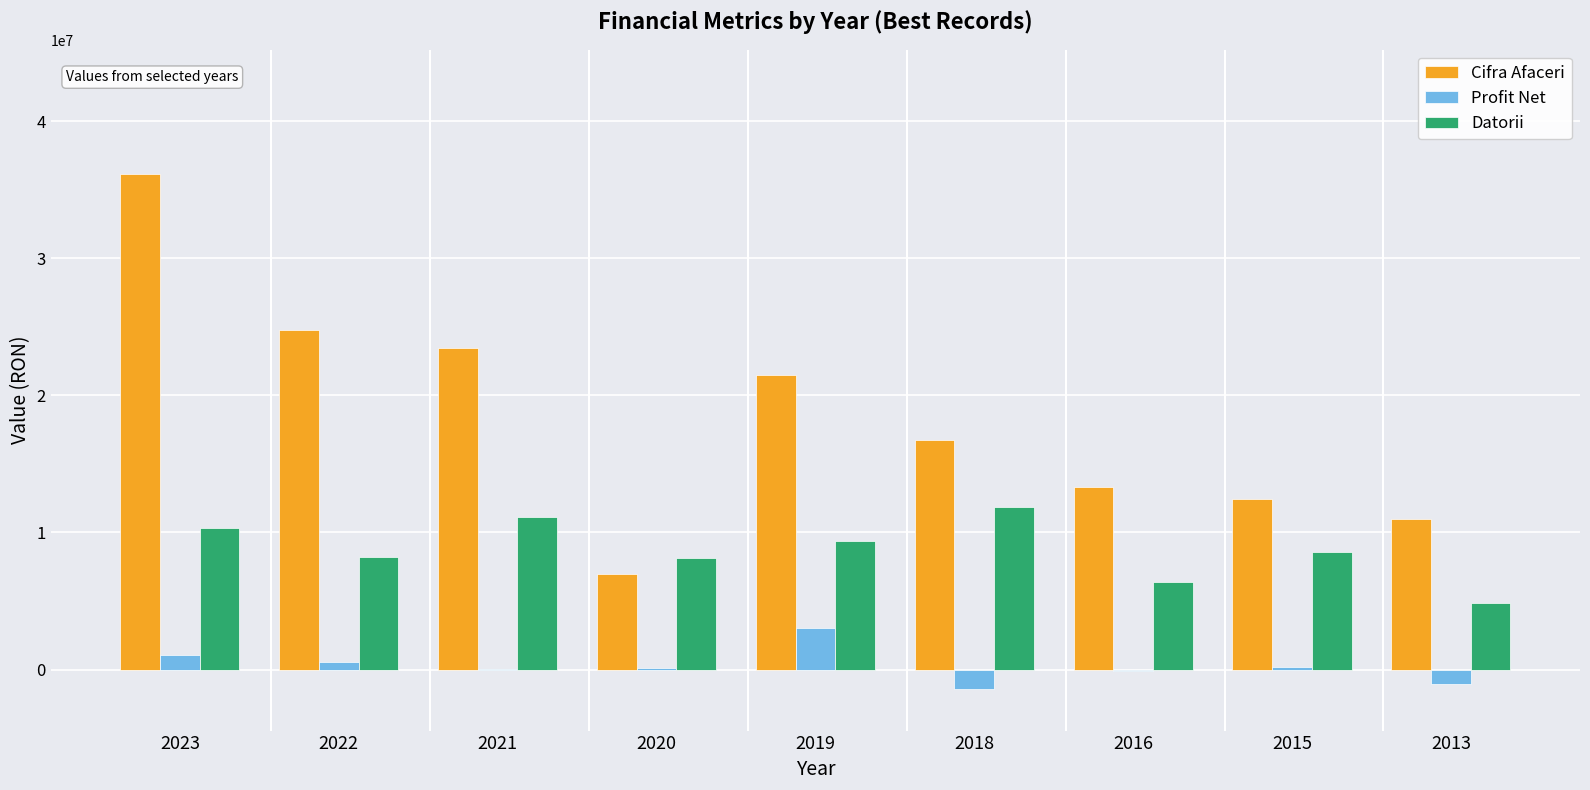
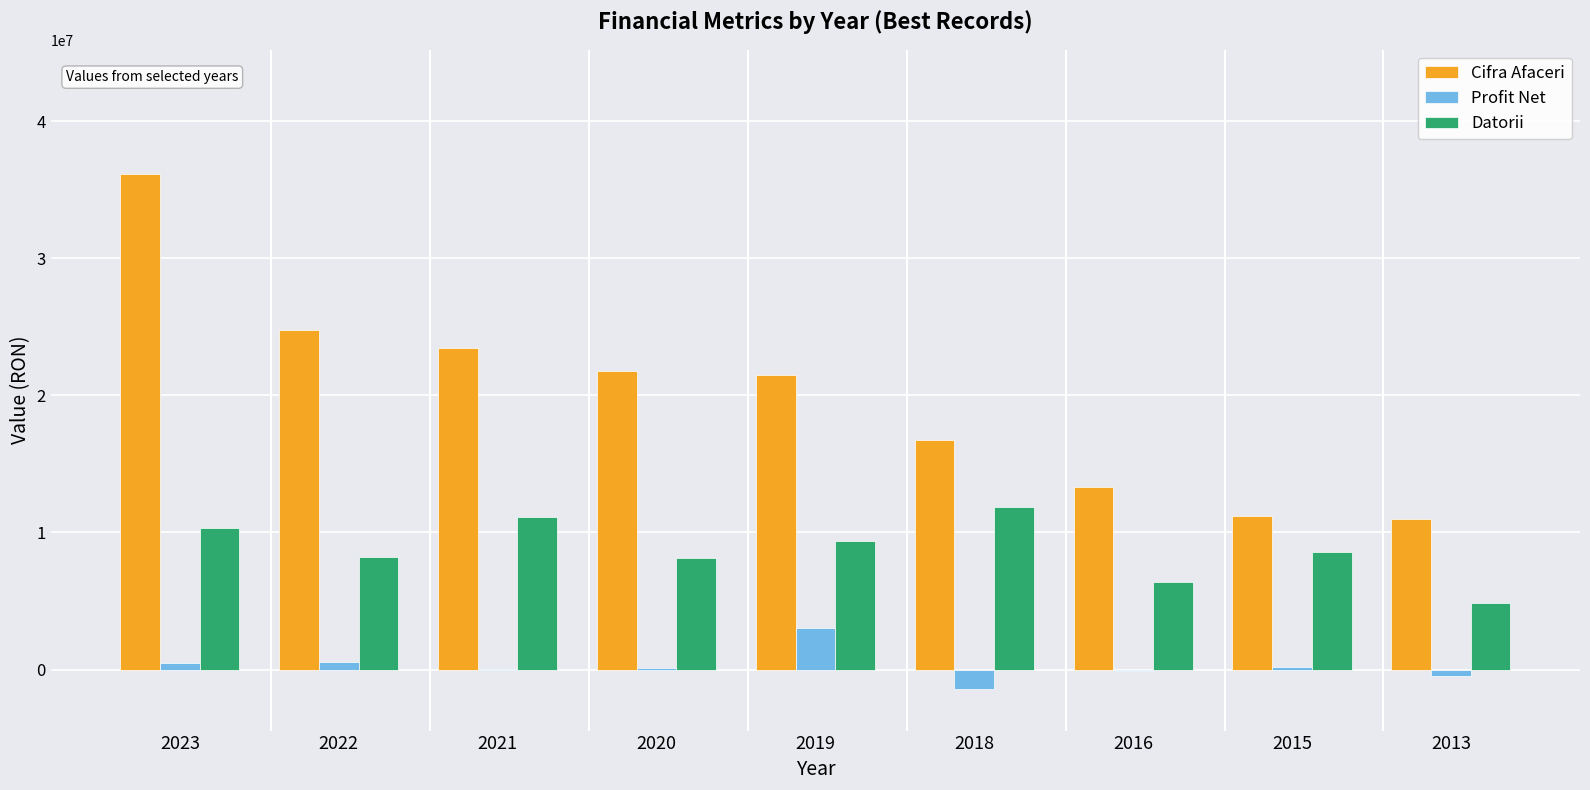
  {
    "Cifra Afaceri": {
      "2023": 36200000,
      "2022": 24800000,
      "2021": 23400000,
-     "2020": 6900000,
+     "2020": 21800000,
      "2019": 21500000,
      "2018": 16700000,
      "2016": 13300000,
-     "2015": 12400000,
+     "2015": 11200000,
      "2013": 11000000
    },
    "Profit Net": {
-     "2023": 1000000,
+     "2023": 400000,
      "2022": 500000,
      "2019": 3000000,
      "2018": -1400000,
      "2015": 200000,
-     "2013": -1100000
+     "2013": -500000
    },
    "Datorii": {
      "2023": 10300000,
      "2022": 8200000,
      "2021": 11100000,
      "2020": 8100000,
      "2019": 9400000,
      "2018": 11800000,
      "2016": 6400000,
      "2015": 8600000,
      "2013": 4900000
    }
  }
